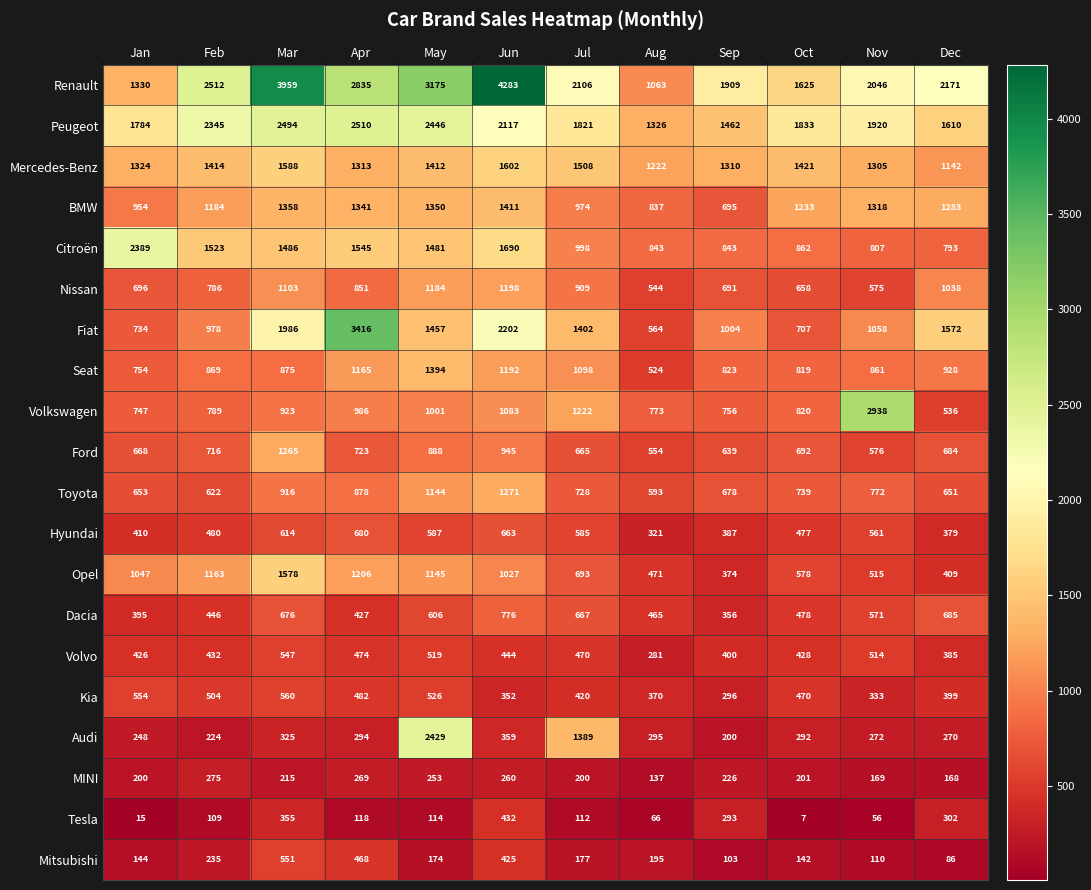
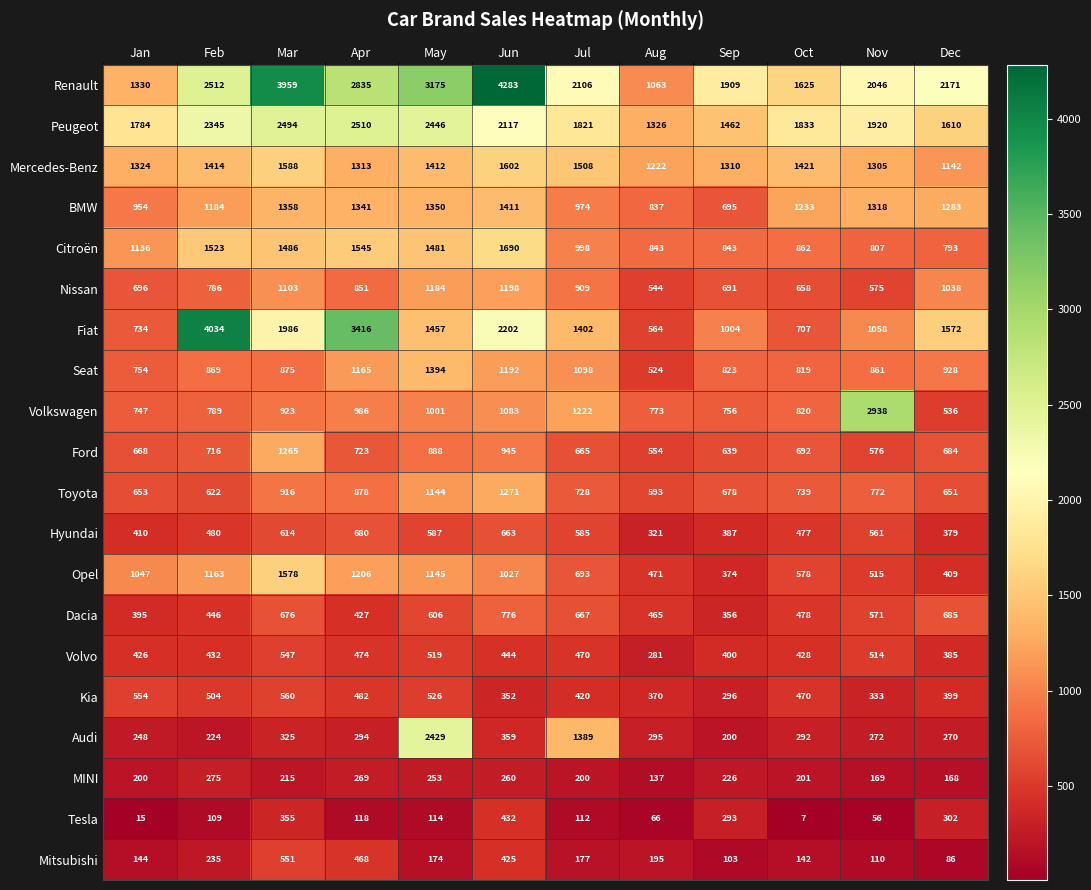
  {
    "Citroën": {
-     "Jan": 2389,
+     "Jan": 1136,
      "Feb": 1523,
      "Mar": 1486,
      "Apr": 1545,
      "May": 1481,
      "Jun": 1690,
      "Jul": 998,
      "Aug": 843,
      "Sep": 843,
      "Oct": 862,
      "Nov": 807,
      "Dec": 793
    },
    "Fiat": {
      "Jan": 734,
-     "Feb": 978,
+     "Feb": 4034,
      "Mar": 1986,
      "Apr": 3416,
      "May": 1457,
      "Jun": 2202,
      "Jul": 1402,
      "Aug": 564,
      "Sep": 1004,
      "Oct": 707,
      "Nov": 1058,
      "Dec": 1572
    }
  }
